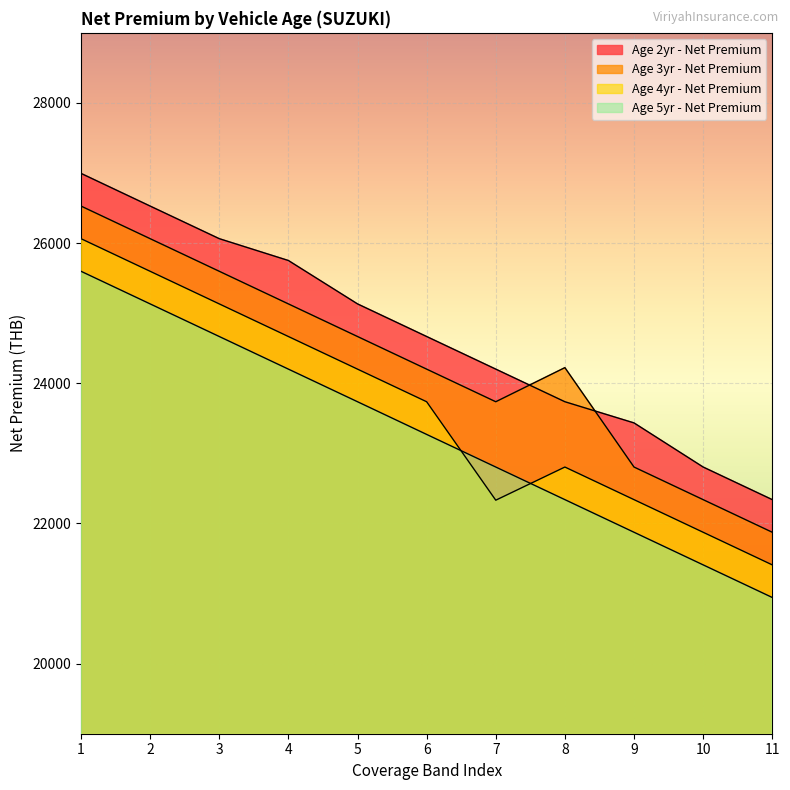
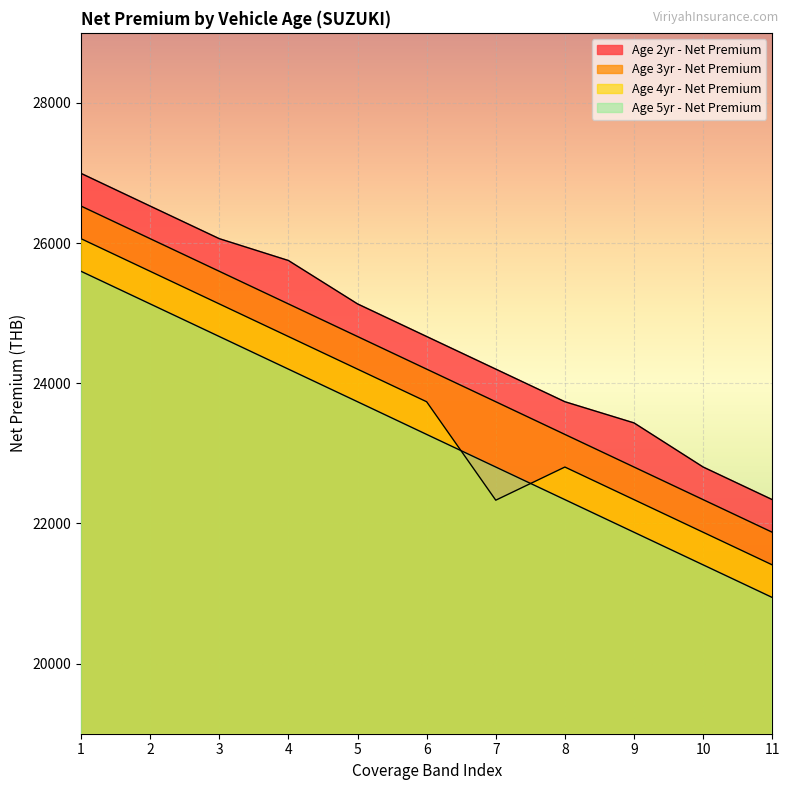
  {
    "Age 2yr - Net Premium": {
      "1": 27000,
      "2": 26500,
      "3": 26100,
      "4": 25800,
      "5": 25100,
      "6": 24700,
      "7": 24200,
      "8": 23700,
      "9": 23400,
      "10": 22800,
      "11": 22300
    },
    "Age 3yr - Net Premium": {
      "1": 26500,
      "2": 26100,
      "3": 25600,
      "4": 25100,
      "5": 24700,
      "6": 24200,
      "7": 23700,
-     "8": 24200,
+     "8": 23300,
      "9": 22800,
      "10": 22300,
      "11": 21900
    },
    "Age 4yr - Net Premium": {
      "1": 26100,
      "2": 25600,
      "3": 25100,
      "4": 24700,
      "5": 24200,
      "6": 23700,
      "7": 22300,
      "8": 22800,
      "9": 22300,
      "10": 21900,
      "11": 21400
    },
    "Age 5yr - Net Premium": {
      "1": 25600,
      "2": 25100,
      "3": 24700,
      "4": 24200,
      "5": 23700,
      "6": 23300,
      "7": 22800,
      "8": 22300,
      "9": 21900,
      "10": 21400,
      "11": 20900
    }
  }
